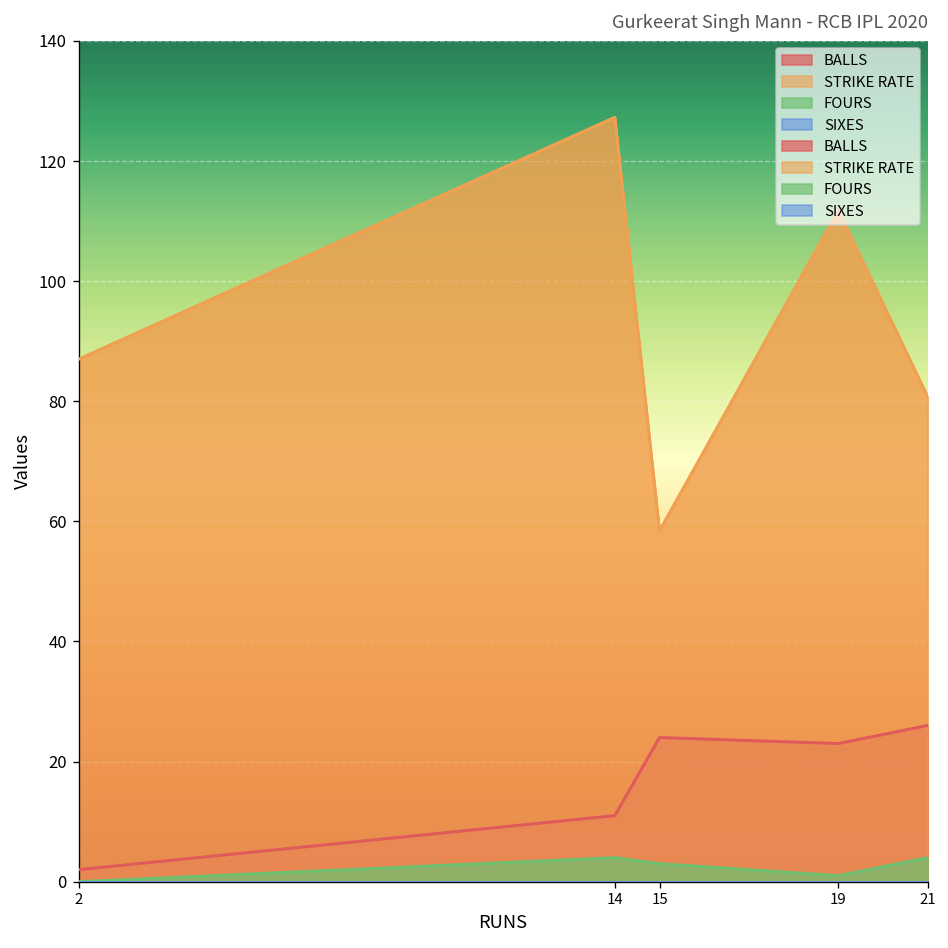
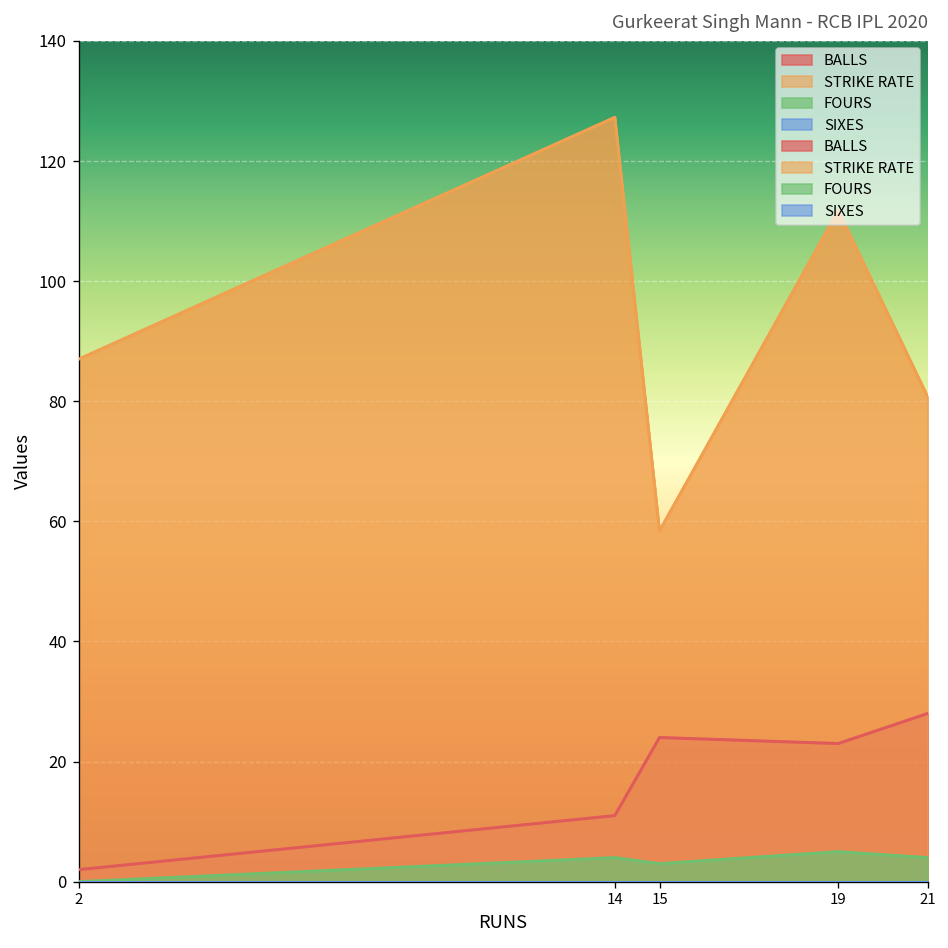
  {
    "BALLS": {
      "2": 2,
      "14": 11,
      "15": 24,
      "19": 23,
-     "21": 26
+     "21": 28
    },
    "STRIKE RATE": {
      "2": 87,
      "14": 127,
      "15": 58,
      "21": 81
    },
    "FOURS": {
      "14": 4,
      "15": 3,
-     "19": 1,
+     "19": 5,
      "21": 4
    },
    "SIXES": {
      "14": 0,
      "15": 0,
      "19": 0,
      "21": 0
    }
  }
